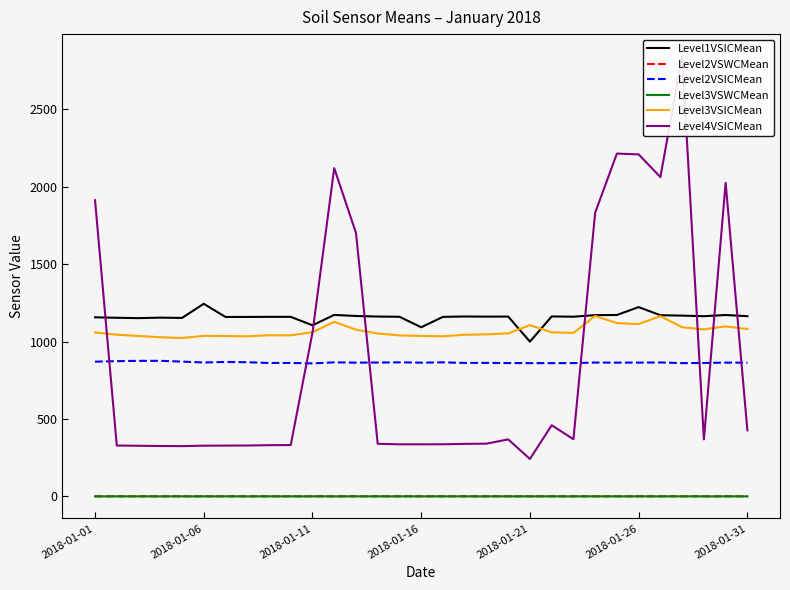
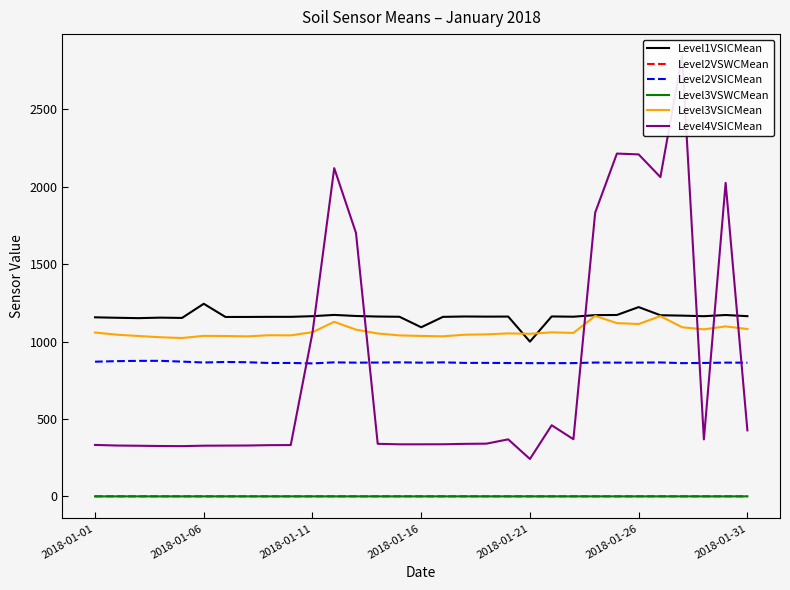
  {
    "Level1VSICMean": {
      "2018-01-01": 1160,
      "2018-01-06": 1240,
-     "2018-01-11": 1110,
+     "2018-01-11": 1160,
      "2018-01-16": 1090,
      "2018-01-21": 1000,
      "2018-01-26": 1220,
      "2018-01-31": 1160
    },
    "Level3VSWCMean": {
      "2018-01-01": 0,
      "2018-01-06": 0,
      "2018-01-11": 0,
      "2018-01-16": 0,
      "2018-01-21": 0,
      "2018-01-26": 0,
      "2018-01-31": 0
    },
    "Level2VSICMean": {
      "2018-01-01": 870,
      "2018-01-06": 870,
      "2018-01-11": 860,
      "2018-01-16": 860,
      "2018-01-21": 860,
      "2018-01-26": 860,
      "2018-01-31": 860
    },
    "Level3VSICMean": {
      "2018-01-01": 1060,
      "2018-01-06": 1040,
      "2018-01-16": 1040,
-     "2018-01-21": 1110,
+     "2018-01-21": 1050,
      "2018-01-26": 1110,
      "2018-01-31": 1080
    },
    "Level4VSICMean": {
-     "2018-01-01": 1910,
+     "2018-01-01": 330,
      "2018-01-06": 330,
      "2018-01-16": 340,
      "2018-01-21": 240,
      "2018-01-26": 2210,
      "2018-01-31": 430
    }
  }
